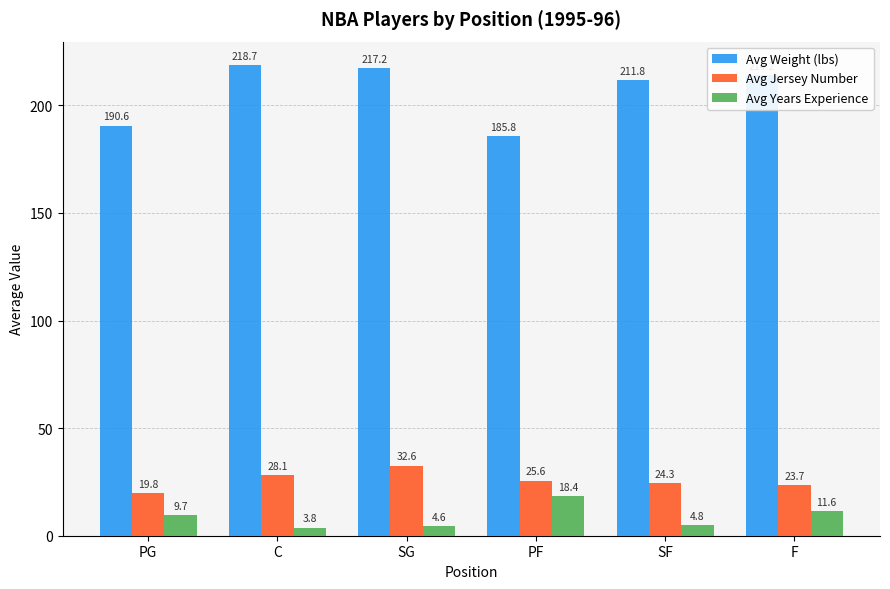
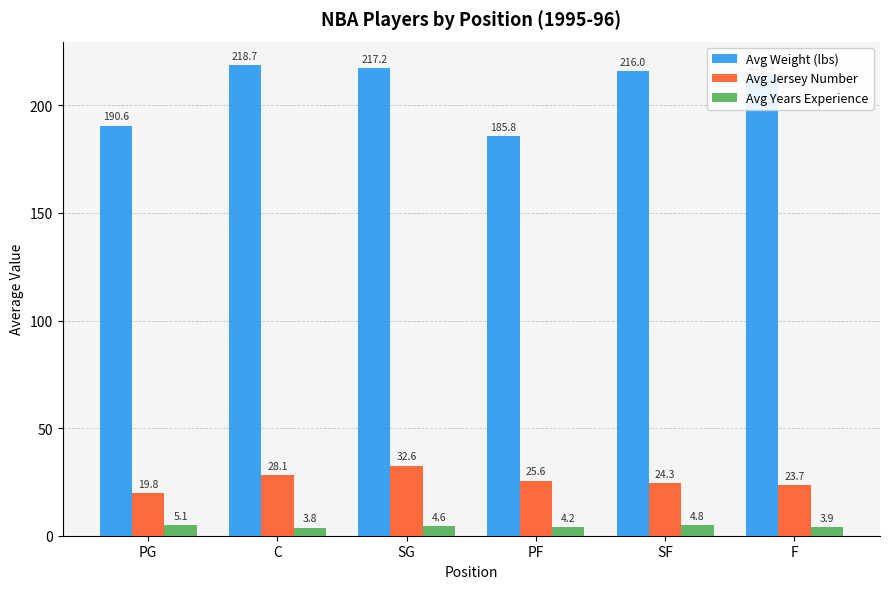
  {
    "Avg Weight (lbs)": {
      "PG": 190.6,
      "C": 218.7,
      "SG": 217.2,
      "PF": 185.8,
-     "SF": 211.8
+     "SF": 216.0
    },
    "Avg Jersey Number": {
      "PG": 19.8,
      "C": 28.1,
      "SG": 32.6,
      "PF": 25.6,
      "SF": 24.3,
      "F": 23.7
    },
    "Avg Years Experience": {
-     "PG": 9.7,
+     "PG": 5.1,
      "C": 3.8,
      "SG": 4.6,
-     "PF": 18.4,
+     "PF": 4.2,
      "SF": 4.8,
-     "F": 11.6
+     "F": 3.9
    }
  }
